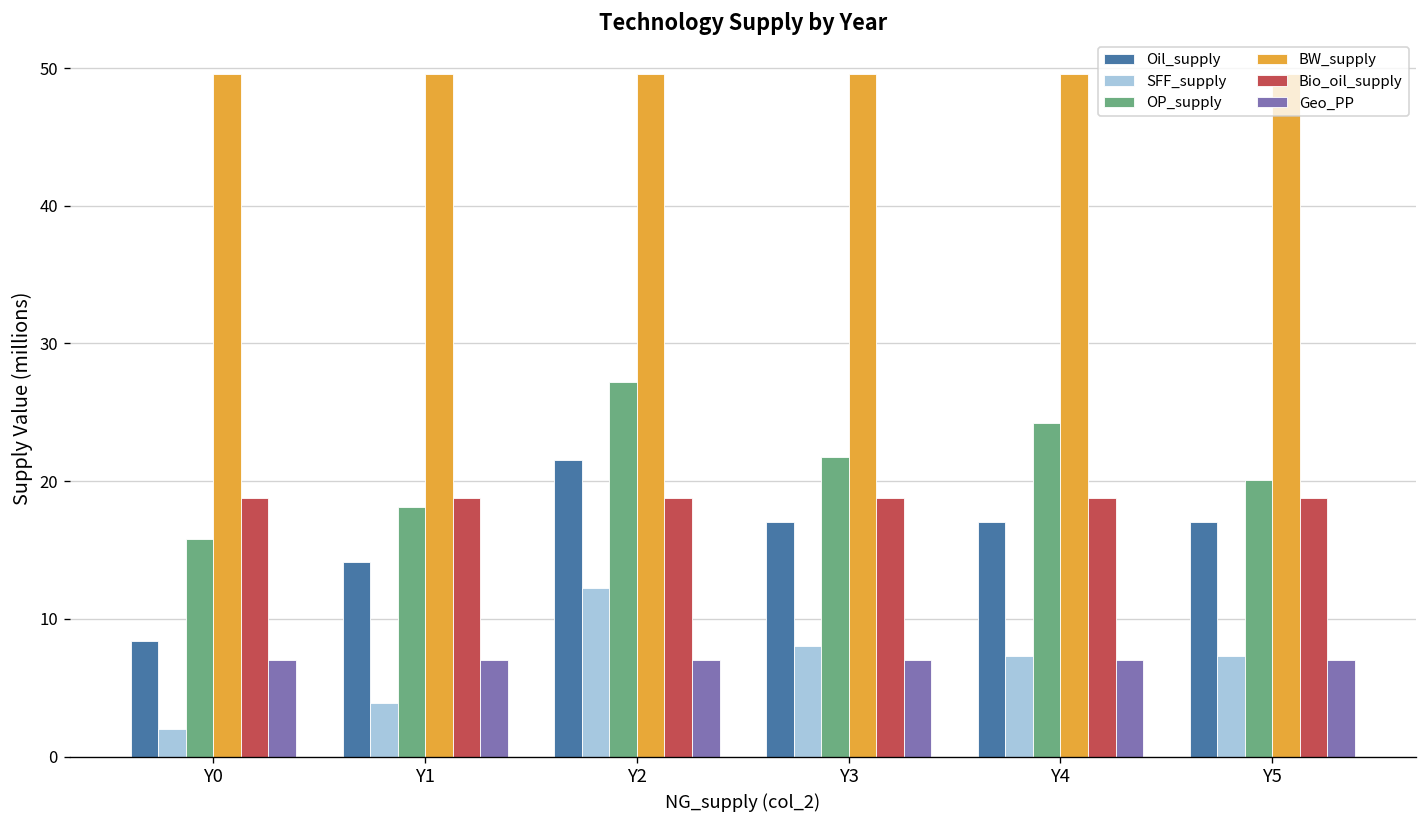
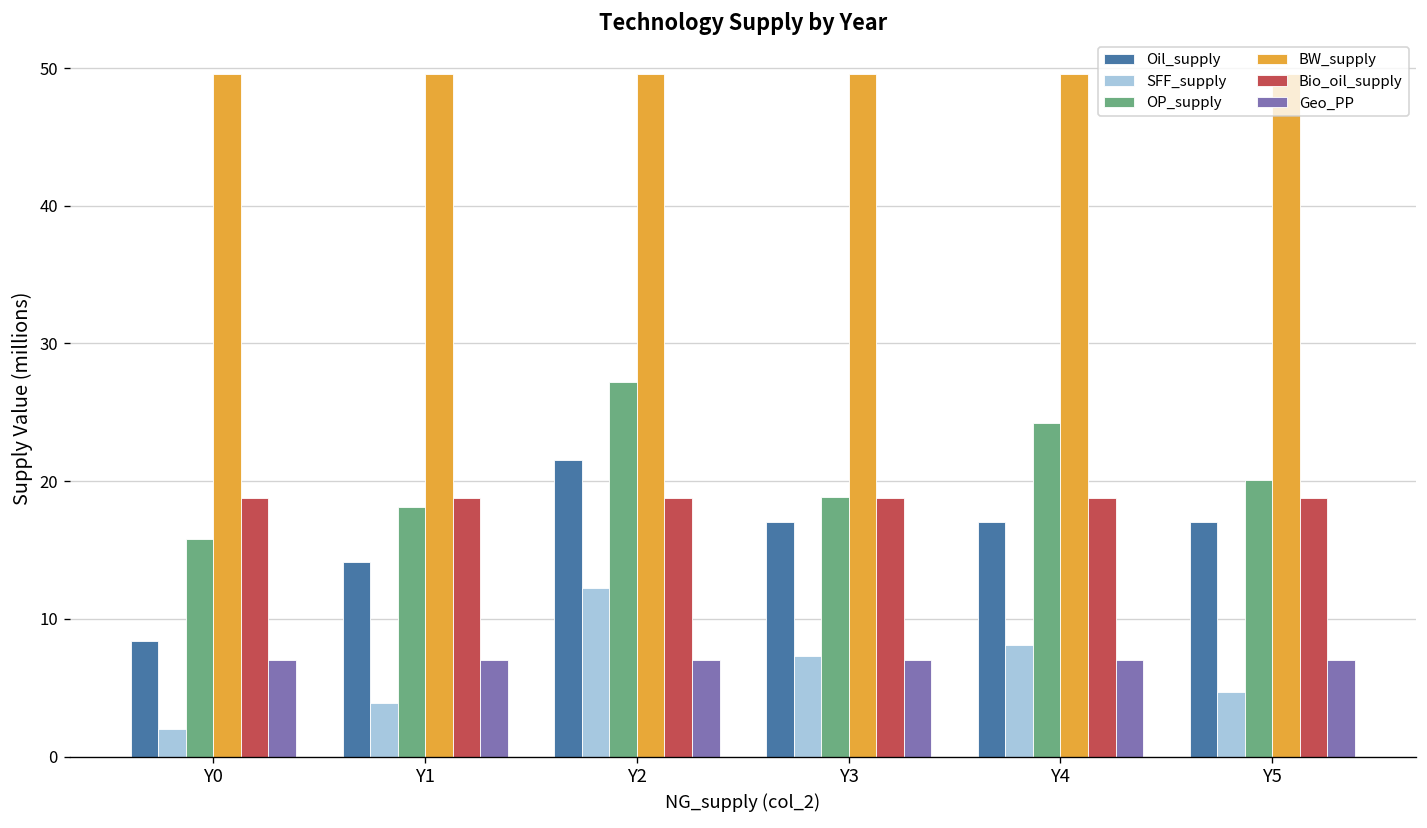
  {
    "SFF_supply": {
      "Y0": 2.0,
      "Y1": 3.9,
      "Y2": 12.2,
-     "Y3": 8.0,
-     "Y4": 7.3,
-     "Y5": 7.3
+     "Y3": 7.3,
+     "Y4": 8.1,
+     "Y5": 4.7
    },
    "OP_supply": {
      "Y0": 15.8,
      "Y1": 18.1,
      "Y2": 27.2,
-     "Y3": 21.7,
+     "Y3": 18.8,
      "Y4": 24.2,
      "Y5": 20.1
    },
    "BW_supply": {
      "Y0": 49.6,
      "Y1": 49.6,
      "Y2": 49.6,
      "Y3": 49.6,
      "Y4": 49.6
    },
    "Bio_oil_supply": {
      "Y0": 18.8,
      "Y1": 18.8,
      "Y2": 18.8,
      "Y3": 18.8,
      "Y4": 18.8,
      "Y5": 18.8
    }
  }
